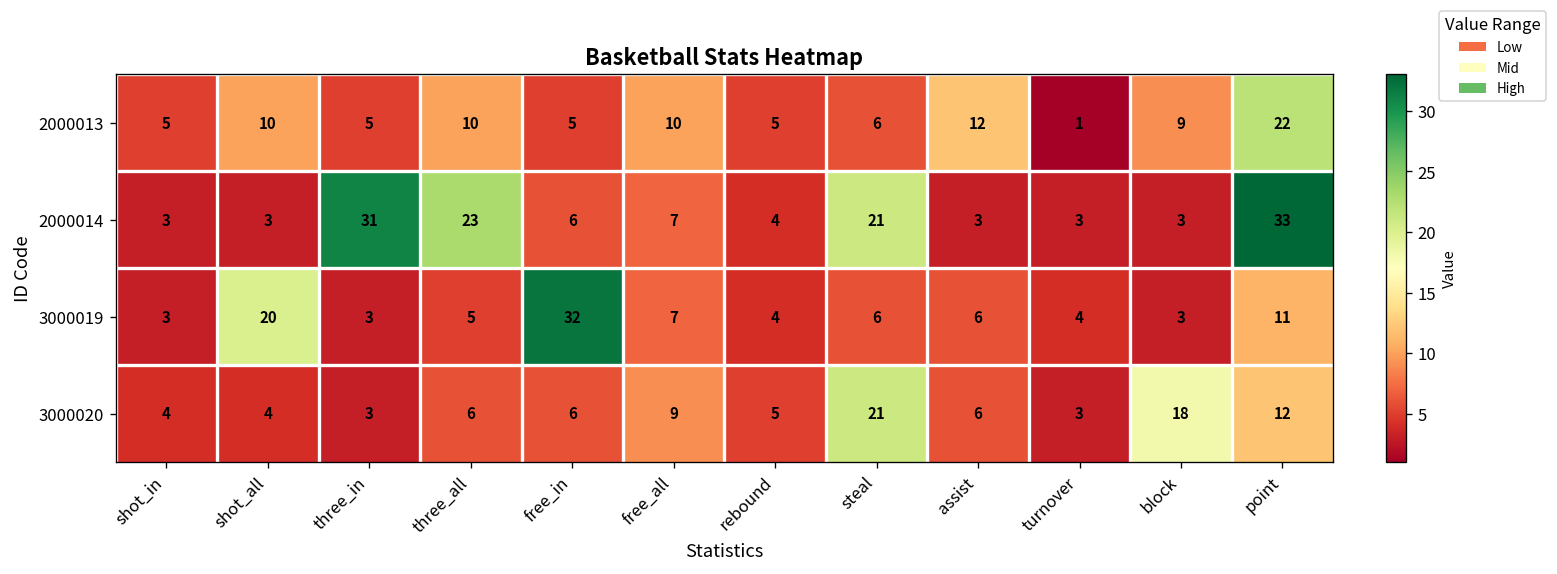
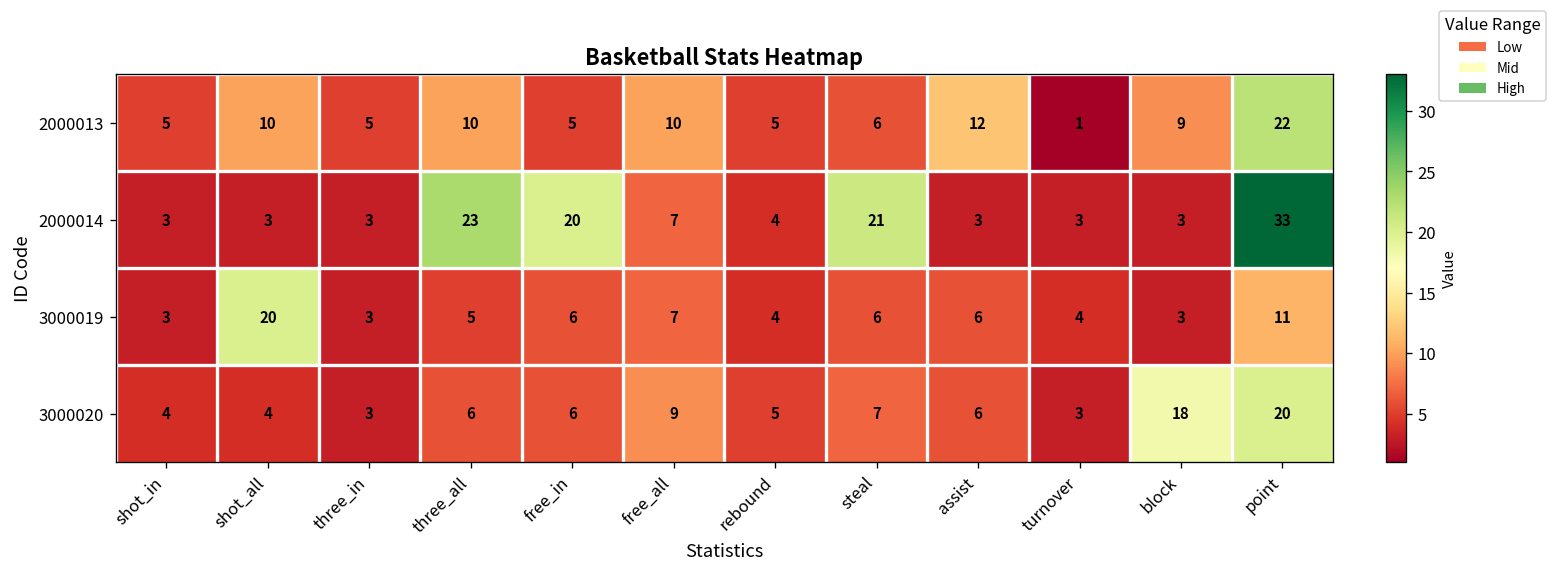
  {
    "2000013": {
      "shot_in": 5,
      "shot_all": 10,
      "three_in": 5,
      "three_all": 10,
      "free_in": 5,
      "free_all": 10,
      "rebound": 5,
      "steal": 6,
      "assist": 12,
      "turnover": 1,
      "block": 9,
      "point": 22
    },
    "2000014": {
      "shot_in": 3,
      "shot_all": 3,
-     "three_in": 31,
+     "three_in": 3,
      "three_all": 23,
-     "free_in": 6,
+     "free_in": 20,
      "free_all": 7,
      "rebound": 4,
      "steal": 21,
      "assist": 3,
      "turnover": 3,
      "block": 3,
      "point": 33
    },
    "3000019": {
      "shot_in": 3,
      "shot_all": 20,
      "three_in": 3,
      "three_all": 5,
-     "free_in": 32,
+     "free_in": 6,
      "free_all": 7,
      "rebound": 4,
      "steal": 6,
      "assist": 6,
      "turnover": 4,
      "block": 3,
      "point": 11
    },
    "3000020": {
      "shot_in": 4,
      "shot_all": 4,
      "three_in": 3,
      "three_all": 6,
      "free_in": 6,
      "free_all": 9,
      "rebound": 5,
-     "steal": 21,
+     "steal": 7,
      "assist": 6,
      "turnover": 3,
      "block": 18,
-     "point": 12
+     "point": 20
    }
  }
